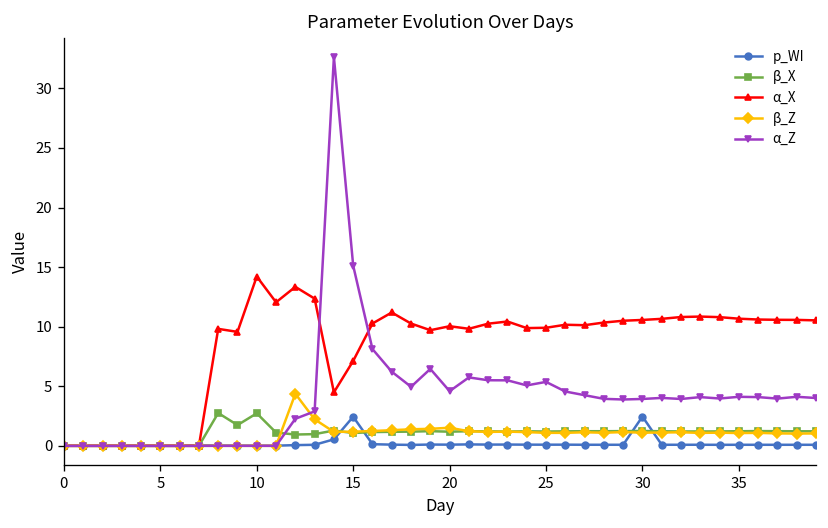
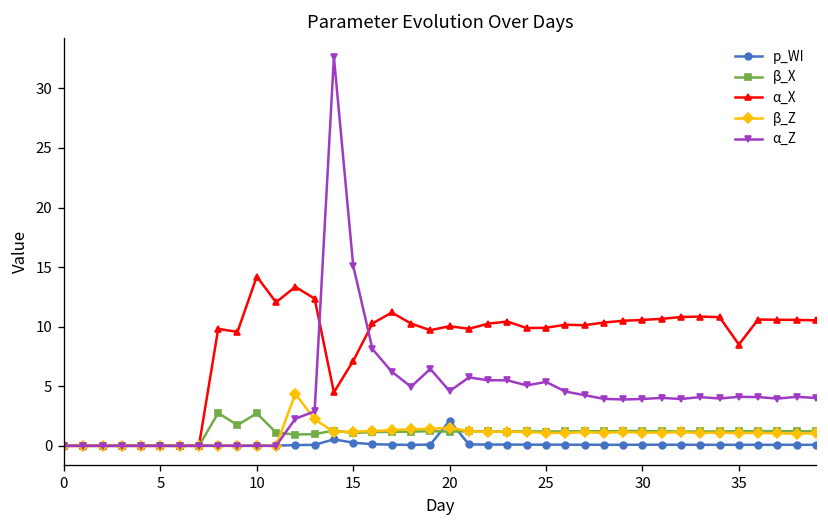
  {
    "p_WI": {
-     "15": 2,
-     "20": 0,
+     "15": 0,
+     "20": 2,
      "25": 0,
-     "30": 2,
+     "30": 0,
      "35": 0
    },
    "β_X": {
      "10": 3,
      "20": 1
    },
    "α_X": {
      "10": 14,
      "15": 7,
      "20": 10,
      "25": 10,
      "30": 11,
-     "35": 11
+     "35": 9
    },
    "β_Z": {
      "20": 2
    },
    "α_Z": {
      "15": 15,
      "20": 5,
      "25": 5,
      "30": 4,
      "35": 4
    }
  }
